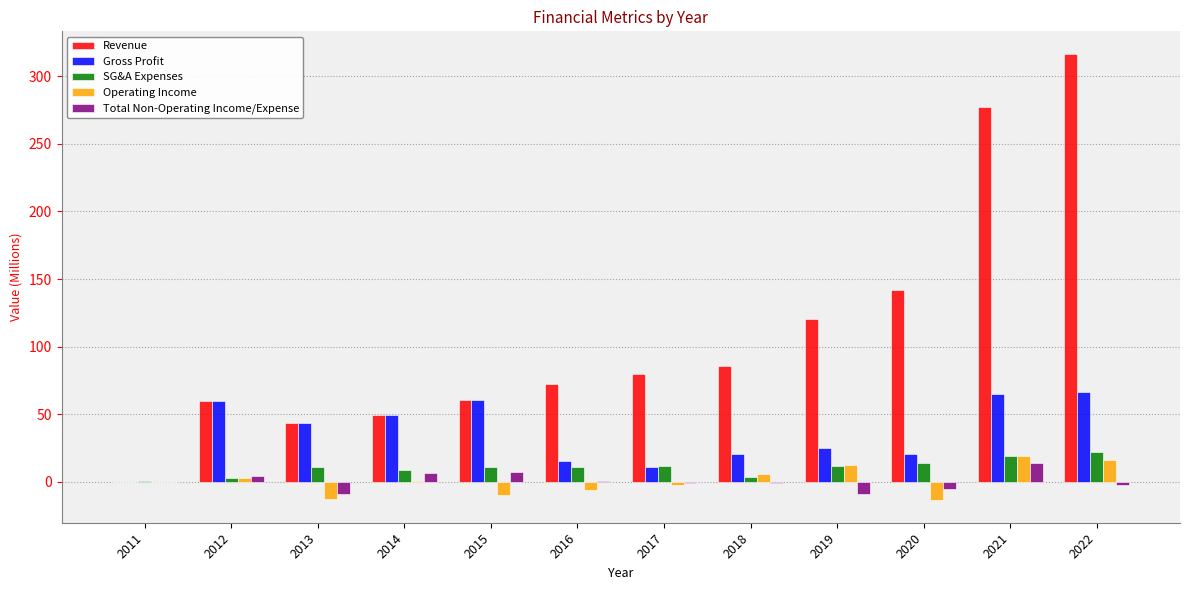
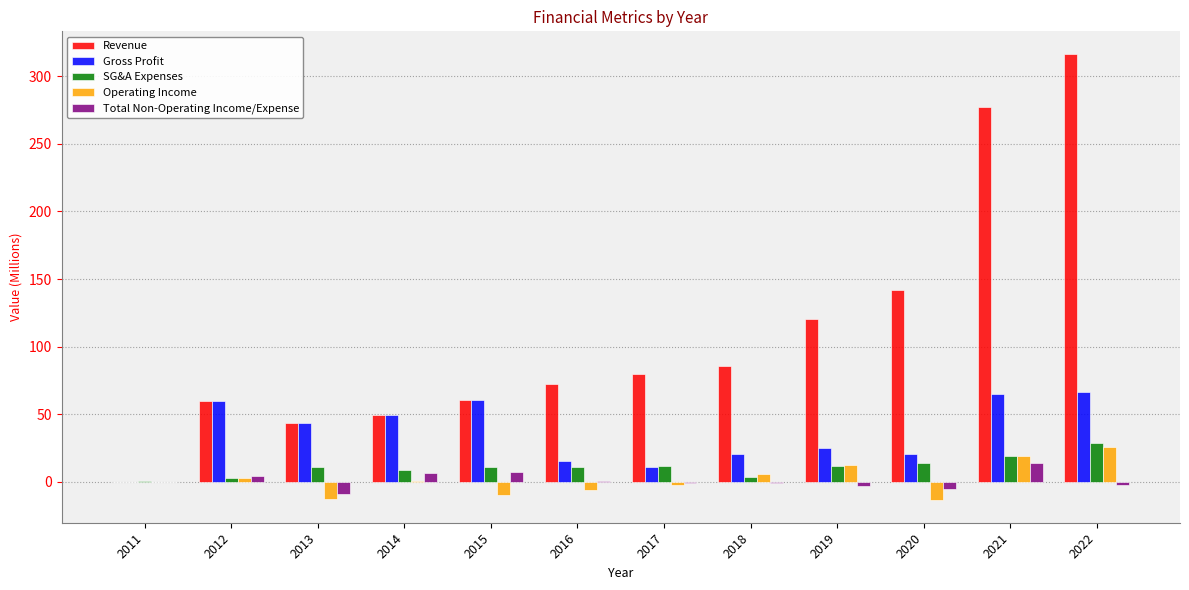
  {
    "Revenue": {
      "2011": 0,
      "2012": 60,
      "2013": 44,
      "2014": 49,
      "2015": 61,
      "2016": 72,
      "2017": 80,
      "2018": 86,
      "2019": 121,
      "2020": 142,
      "2021": 277,
      "2022": 317
    },
    "Gross Profit": {
      "2011": 0,
      "2012": 60,
      "2013": 44,
      "2014": 49,
      "2015": 61,
      "2016": 15,
      "2017": 11,
      "2018": 21,
      "2019": 25,
      "2020": 21,
      "2021": 65,
      "2022": 67
    },
    "SG&A Expenses": {
      "2012": 3,
      "2013": 11,
      "2014": 9,
      "2015": 11,
      "2016": 11,
      "2017": 12,
      "2018": 4,
      "2019": 11,
      "2020": 14,
      "2021": 19,
-     "2022": 22
+     "2022": 29
    },
    "Operating Income": {
      "2012": 3,
      "2013": -12,
      "2015": -10,
      "2016": -6,
      "2017": -3,
      "2018": 6,
      "2019": 13,
      "2020": -14,
      "2021": 19,
-     "2022": 16
+     "2022": 26
    },
    "Total Non-Operating Income/Expense": {
      "2012": 4,
      "2013": -9,
      "2014": 7,
      "2015": 8,
-     "2019": -9,
+     "2019": -3,
      "2020": -5,
      "2021": 14,
      "2022": -2
    }
  }
